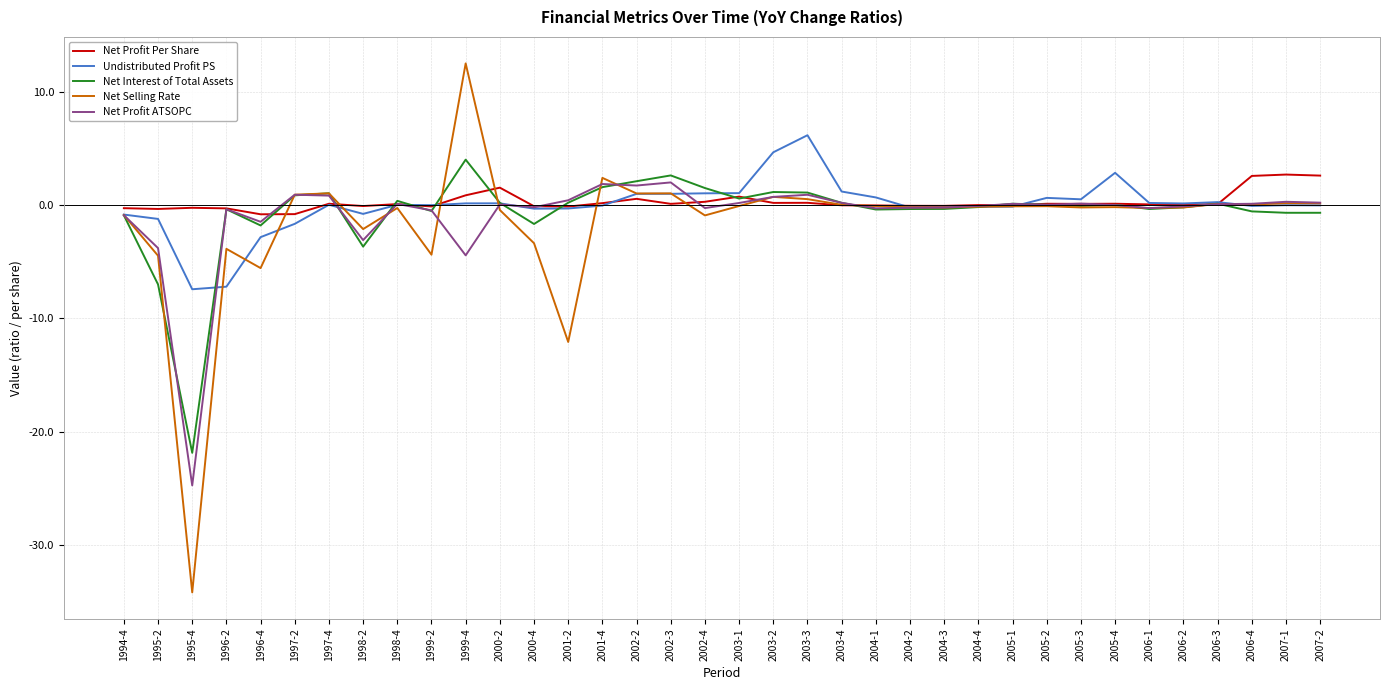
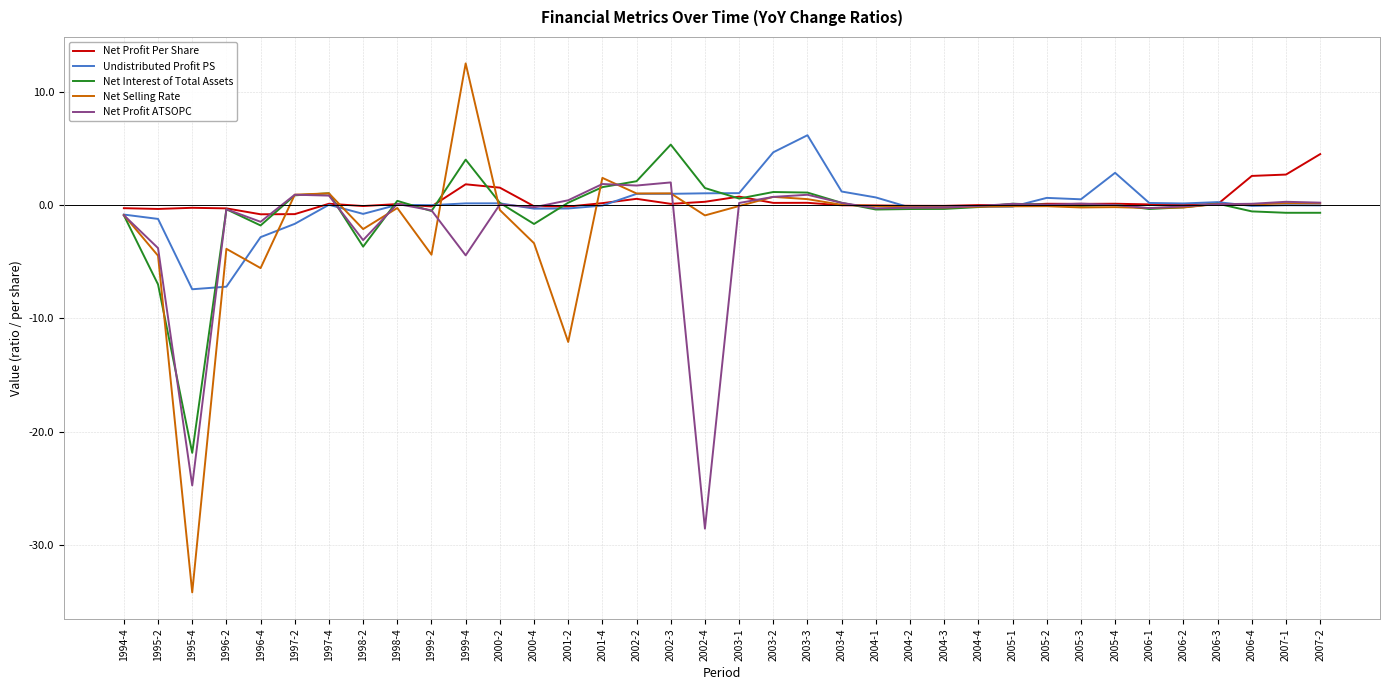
  {
    "Net Profit Per Share": {
      "1994-4": -0.3,
      "1995-2": -0.3,
      "1995-4": -0.2,
      "1996-4": -0.8,
      "1997-2": -0.8,
      "1998-2": -0.1,
-     "1999-4": 0.9,
+     "1999-4": 1.8,
      "2000-2": 1.5,
      "2002-2": 0.5,
      "2002-3": 0.1,
      "2002-4": 0.3,
      "2003-2": 0.2,
      "2003-3": 0.2,
      "2006-4": 2.6,
      "2007-1": 2.7,
-     "2007-2": 2.6
+     "2007-2": 4.5
    },
    "Undistributed Profit PS": {
      "1995-2": -1.2,
      "1995-4": -7.4,
      "1996-2": -7.2,
      "1996-4": -2.8,
      "1997-2": -1.7,
      "1998-2": -0.8,
      "1999-4": 0.1,
      "2002-4": 1.0,
      "2003-1": 1.0,
      "2003-2": 4.7,
      "2003-3": 6.2,
      "2003-4": 1.2,
      "2004-1": 0.7,
      "2005-2": 0.6,
      "2005-3": 0.5,
      "2005-4": 2.8
    },
    "Net Interest of Total Assets": {
      "1995-2": -7.0,
      "1995-4": -21.9,
      "1996-4": -1.8,
      "1998-2": -3.7,
      "1998-4": 0.4,
      "1999-4": 4.0,
      "2000-4": -1.7,
      "2001-4": 1.6,
      "2002-2": 2.1,
-     "2002-3": 2.6,
+     "2002-3": 5.3,
      "2002-4": 1.5,
      "2003-2": 1.1,
      "2006-4": -0.6,
      "2007-1": -0.7,
      "2007-2": -0.7
    },
    "Net Selling Rate": {
      "1995-2": -4.5,
      "1995-4": -34.2,
      "1996-2": -3.9,
      "1996-4": -5.6,
      "1998-2": -2.1,
      "1998-4": -0.3,
      "1999-2": -4.4,
      "1999-4": 12.5,
      "2000-2": -0.4,
      "2000-4": -3.4,
      "2001-2": -12.1,
      "2001-4": 2.4,
      "2002-4": -0.9,
      "2003-1": -0.1,
      "2003-3": 0.5
    },
    "Net Profit ATSOPC": {
      "1995-2": -3.8,
      "1995-4": -24.8,
      "1996-4": -1.5,
      "1998-2": -3.1,
      "1999-4": -4.4,
      "2001-4": 1.9,
      "2002-2": 1.7,
      "2002-3": 2.0,
-     "2002-4": -0.3,
+     "2002-4": -28.6,
      "2003-1": 0.2
    }
  }
